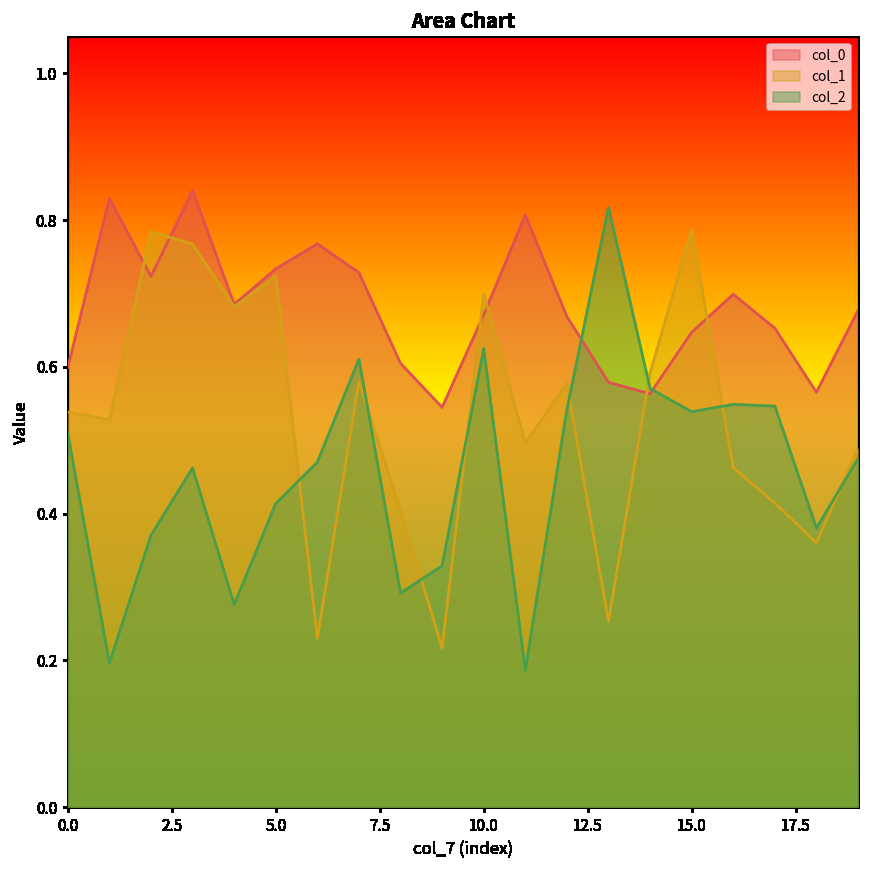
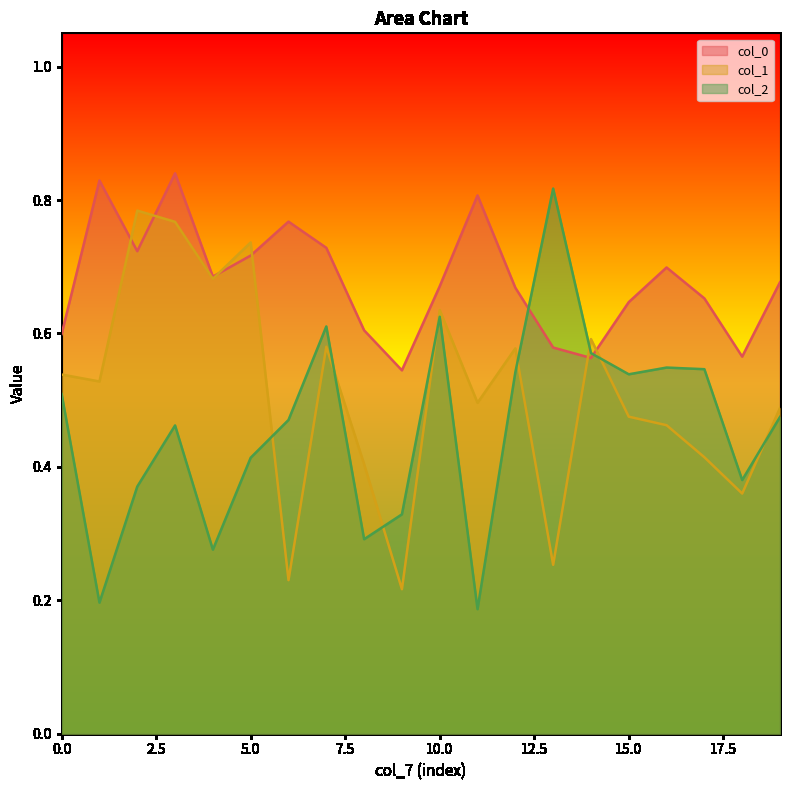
  {
    "col_0": {
      "0.0": 0.60,
-     "5.0": 0.73,
+     "5.0": 0.72,
      "10.0": 0.67,
      "15.0": 0.65
    },
    "col_1": {
      "0.0": 0.54,
-     "5.0": 0.72,
-     "10.0": 0.70,
-     "15.0": 0.79
+     "5.0": 0.74,
+     "10.0": 0.64,
+     "15.0": 0.48
    },
    "col_2": {
      "0.0": 0.51,
      "5.0": 0.41,
      "10.0": 0.63,
      "15.0": 0.54
    }
  }
